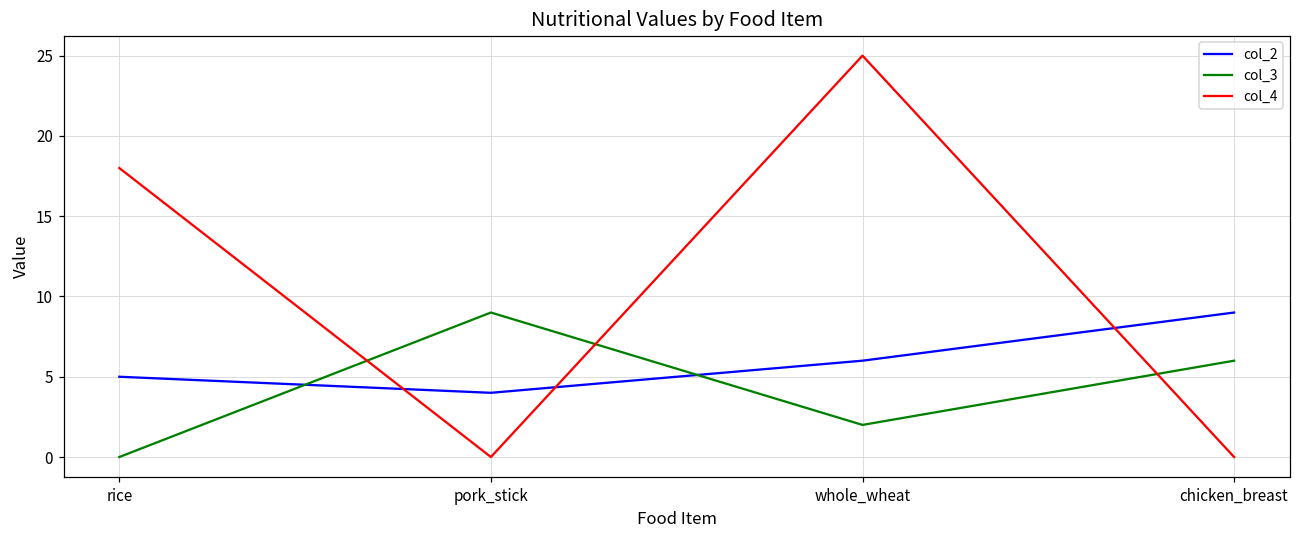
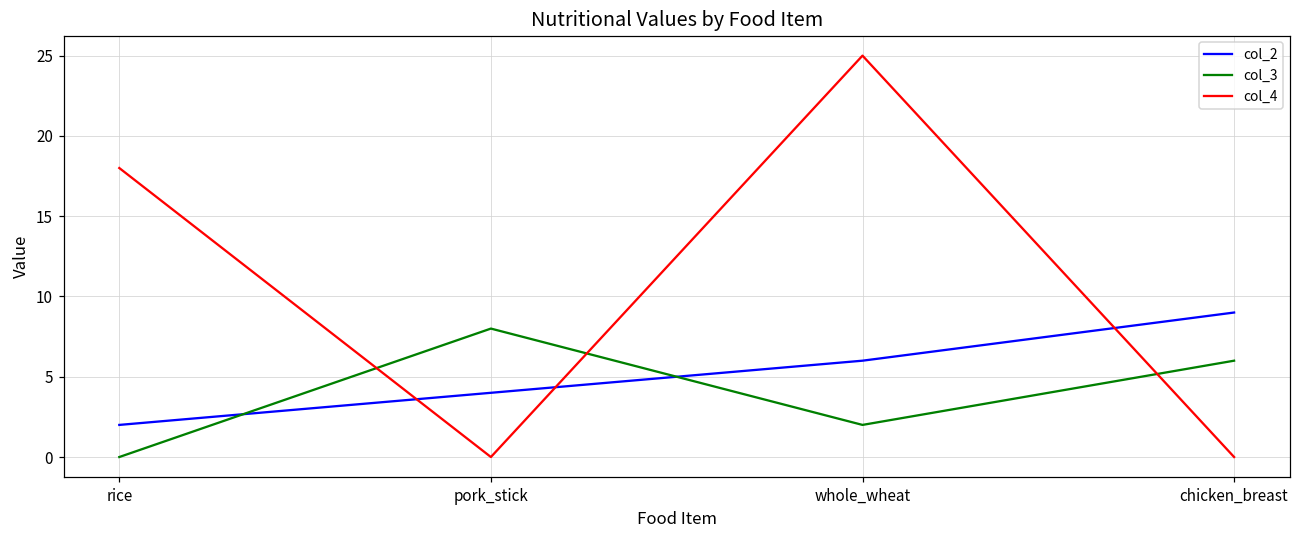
  {
    "col_2": {
-     "rice": 5,
+     "rice": 2,
      "pork_stick": 4,
      "whole_wheat": 6,
      "chicken_breast": 9
    },
    "col_3": {
      "rice": 0,
-     "pork_stick": 9,
+     "pork_stick": 8,
      "whole_wheat": 2,
      "chicken_breast": 6
    },
    "col_4": {
      "rice": 18,
      "pork_stick": 0,
      "whole_wheat": 25,
      "chicken_breast": 0
    }
  }
